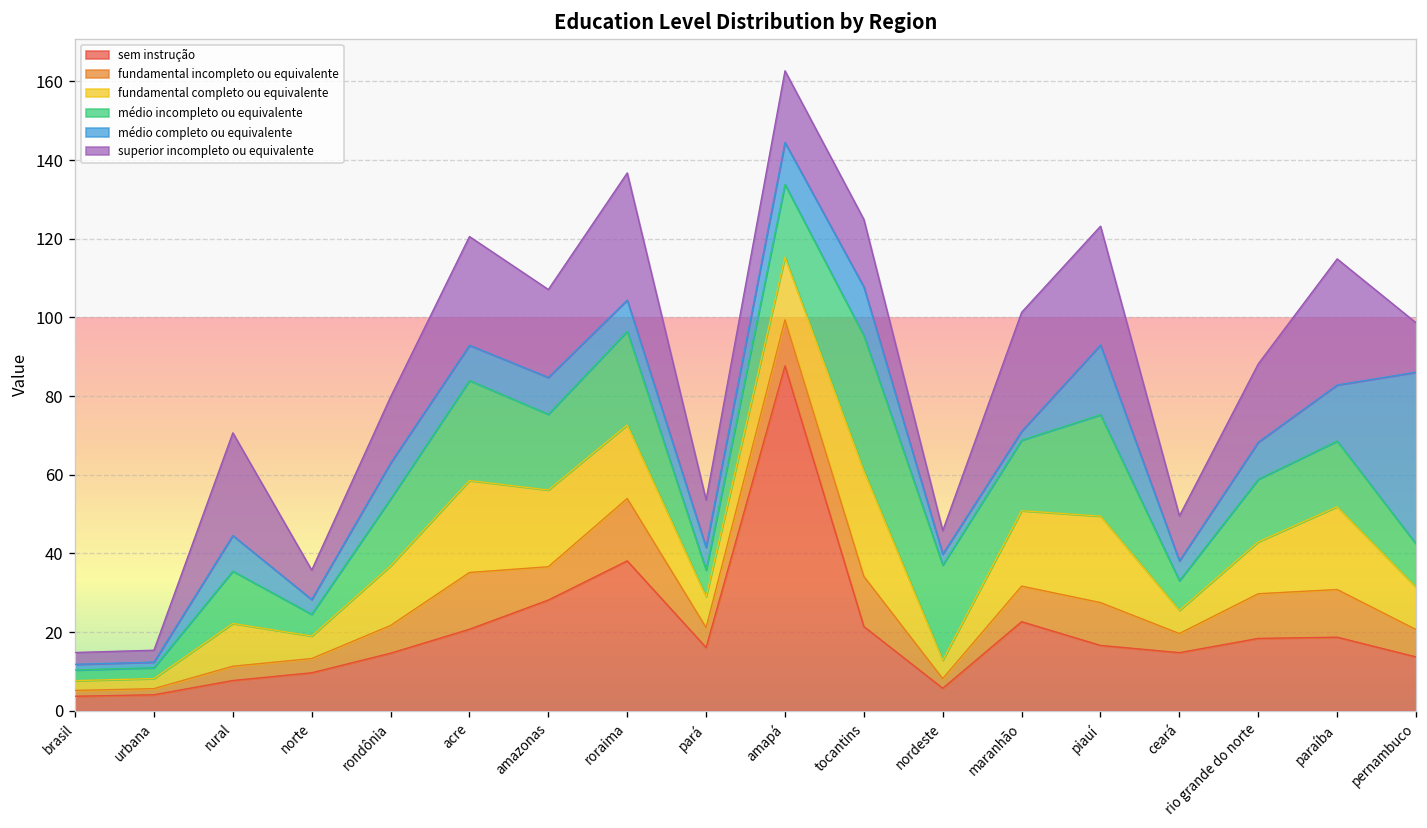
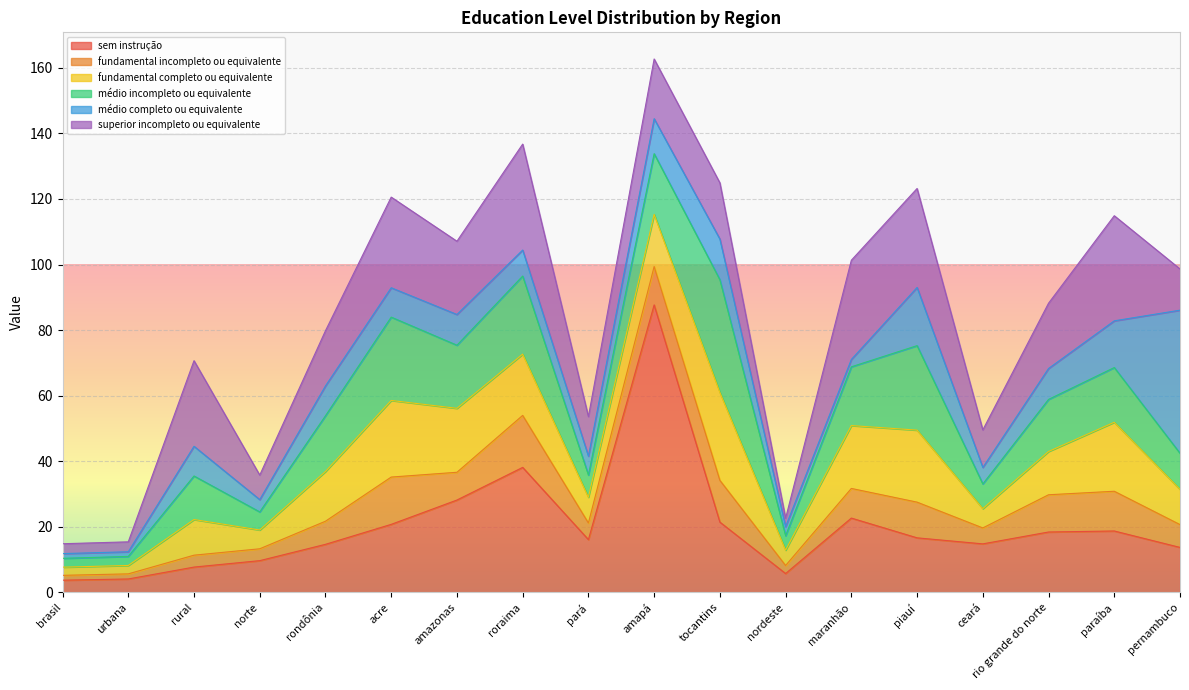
  {
    "fundamental completo ou equivalente": {
      "brasil": 2,
      "urbana": 3,
      "rural": 11,
      "norte": 6,
      "rondônia": 15,
      "acre": 23,
      "amazonas": 20,
      "roraima": 19,
      "pará": 8,
      "amapá": 16,
      "tocantins": 27,
      "nordeste": 5,
      "maranhão": 19,
      "piauí": 22,
      "ceará": 6,
      "rio grande do norte": 13,
      "paraíba": 21,
      "pernambuco": 11
    },
    "médio incompleto ou equivalente": {
      "brasil": 3,
      "urbana": 3,
      "rural": 13,
      "norte": 6,
      "rondônia": 17,
      "acre": 25,
      "amazonas": 19,
      "roraima": 24,
      "pará": 7,
      "amapá": 19,
      "tocantins": 34,
-     "nordeste": 24,
+     "nordeste": 4,
      "maranhão": 18,
      "piauí": 26,
      "ceará": 8,
      "rio grande do norte": 16,
      "paraíba": 17,
      "pernambuco": 11
    },
    "médio completo ou equivalente": {
      "brasil": 1,
      "urbana": 1,
      "rural": 9,
      "norte": 4,
      "rondônia": 9,
      "acre": 9,
      "amazonas": 9,
      "roraima": 8,
      "pará": 6,
      "amapá": 11,
      "tocantins": 12,
      "nordeste": 3,
      "maranhão": 2,
      "piauí": 18,
      "ceará": 5,
      "rio grande do norte": 9,
      "paraíba": 14,
      "pernambuco": 44
    },
    "superior incompleto ou equivalente": {
      "brasil": 3,
      "urbana": 3,
      "rural": 26,
      "norte": 7,
      "rondônia": 17,
      "acre": 28,
      "amazonas": 22,
      "roraima": 32,
      "pará": 12,
      "amapá": 18,
      "tocantins": 17,
-     "nordeste": 6,
+     "nordeste": 3,
      "maranhão": 30,
      "piauí": 30,
      "ceará": 11,
      "rio grande do norte": 20,
      "paraíba": 32,
      "pernambuco": 13
    }
  }
